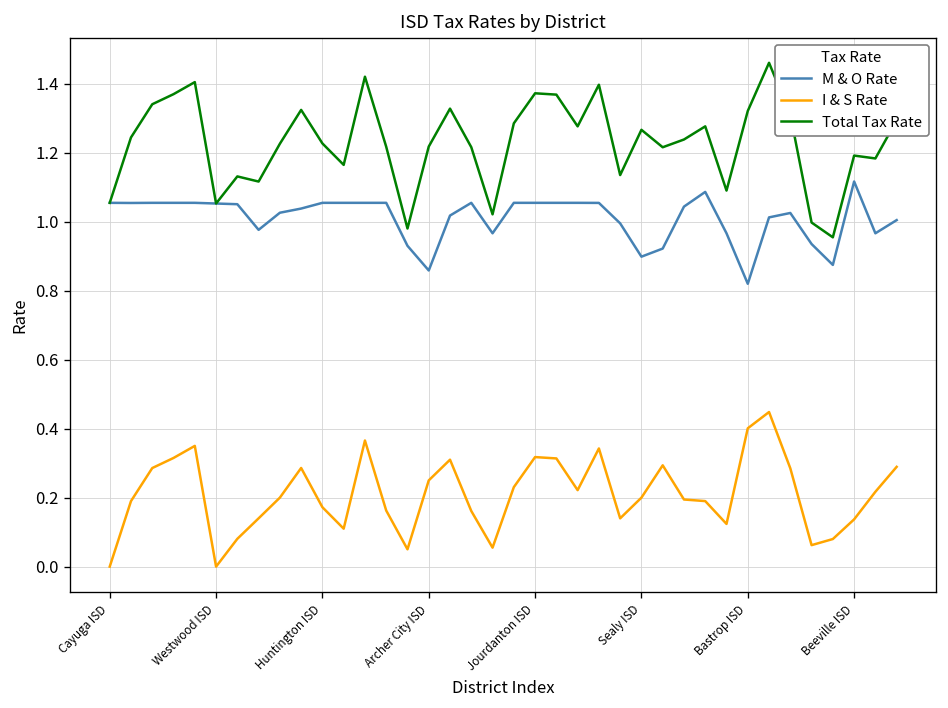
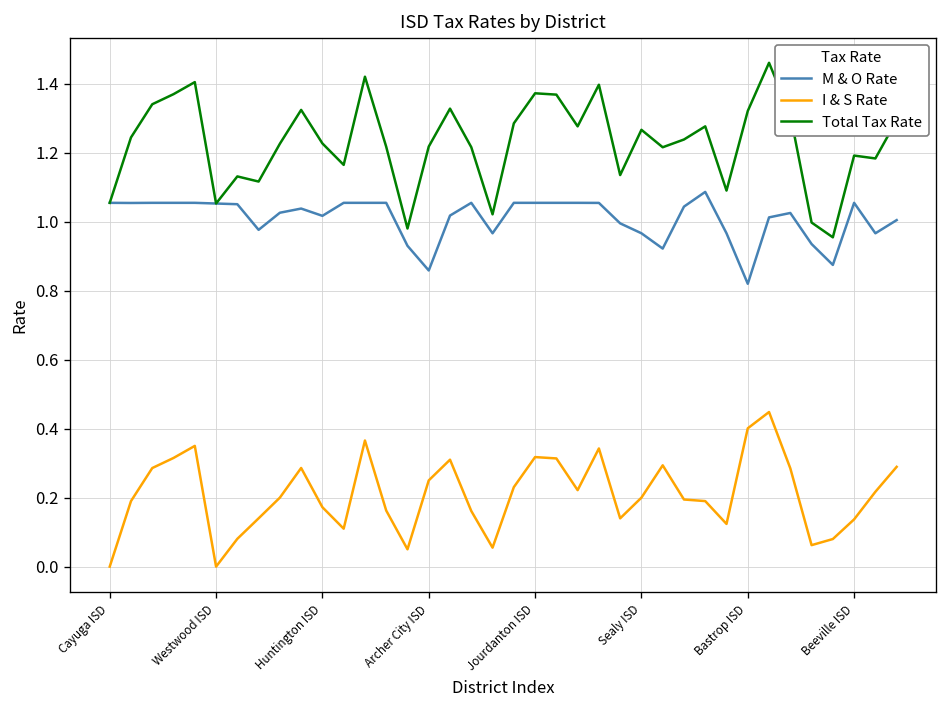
  {
    "M & O Rate": {
-     "Huntington ISD": 1.05,
+     "Huntington ISD": 1.02,
      "Archer City ISD": 0.86,
      "Jourdanton ISD": 1.05,
-     "Sealy ISD": 0.90,
+     "Sealy ISD": 0.97,
      "Bastrop ISD": 0.82,
-     "Beeville ISD": 1.12
+     "Beeville ISD": 1.05
    },
    "I & S Rate": {
      "Cayuga ISD": 0.00,
      "Westwood ISD": 0.00,
      "Huntington ISD": 0.17,
      "Archer City ISD": 0.25,
      "Jourdanton ISD": 0.32,
      "Sealy ISD": 0.20,
      "Bastrop ISD": 0.40,
      "Beeville ISD": 0.14
    },
    "Total Tax Rate": {
      "Huntington ISD": 1.23,
      "Archer City ISD": 1.22,
      "Jourdanton ISD": 1.37,
      "Sealy ISD": 1.27,
      "Bastrop ISD": 1.32,
      "Beeville ISD": 1.19
    }
  }
